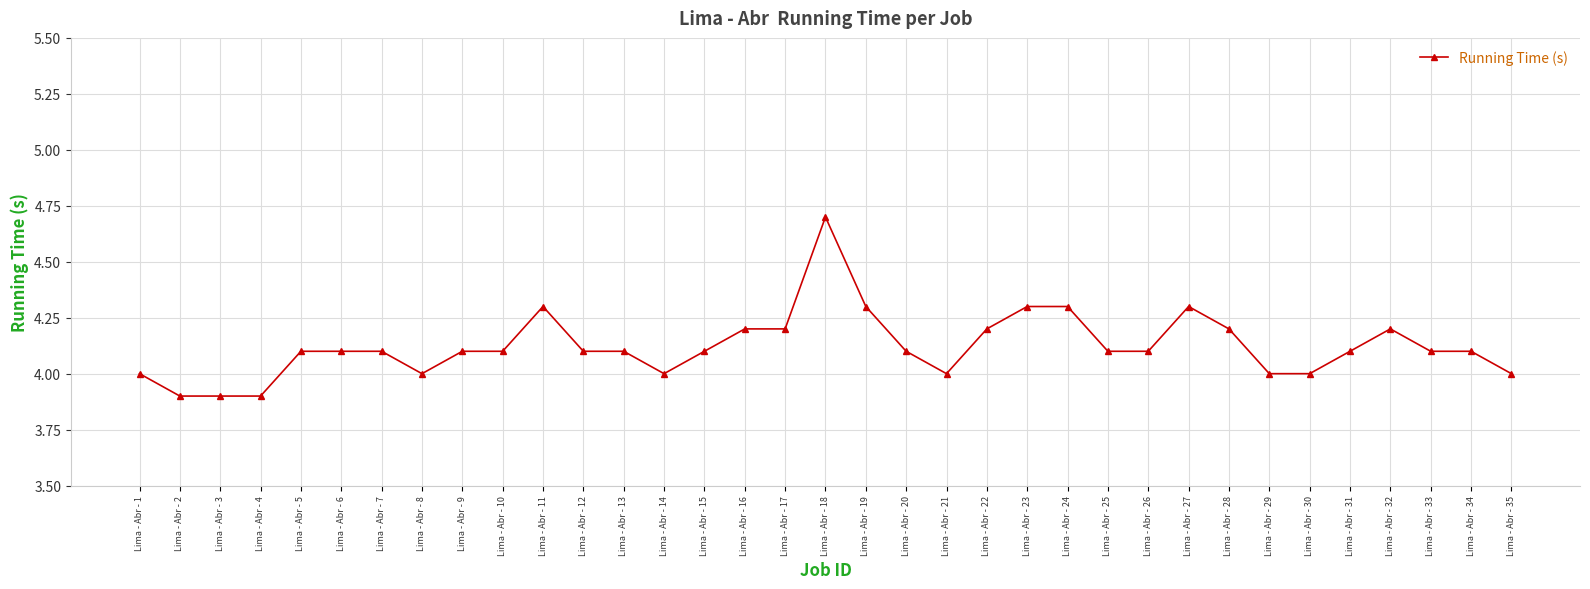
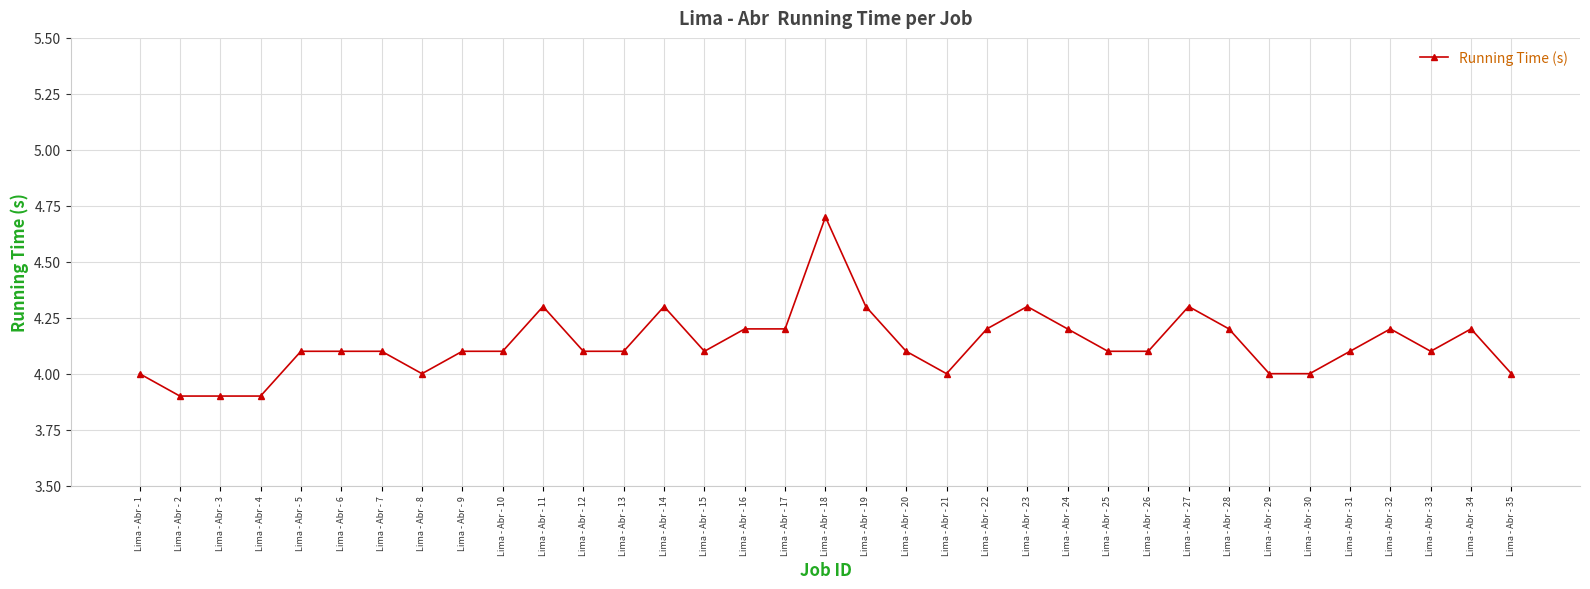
  {
    "Lima - Abr - 1": 4.0,
    "Lima - Abr - 2": 3.9,
    "Lima - Abr - 3": 3.9,
    "Lima - Abr - 4": 3.9,
    "Lima - Abr - 5": 4.1,
    "Lima - Abr - 6": 4.1,
    "Lima - Abr - 7": 4.1,
    "Lima - Abr - 8": 4.0,
    "Lima - Abr - 9": 4.1,
    "Lima - Abr - 10": 4.1,
    "Lima - Abr - 11": 4.3,
    "Lima - Abr - 12": 4.1,
    "Lima - Abr - 13": 4.1,
-   "Lima - Abr - 14": 4.0,
+   "Lima - Abr - 14": 4.3,
    "Lima - Abr - 15": 4.1,
    "Lima - Abr - 16": 4.2,
    "Lima - Abr - 17": 4.2,
    "Lima - Abr - 18": 4.7,
    "Lima - Abr - 19": 4.3,
    "Lima - Abr - 20": 4.1,
    "Lima - Abr - 21": 4.0,
    "Lima - Abr - 22": 4.2,
    "Lima - Abr - 23": 4.3,
-   "Lima - Abr - 24": 4.3,
+   "Lima - Abr - 24": 4.2,
    "Lima - Abr - 25": 4.1,
    "Lima - Abr - 26": 4.1,
    "Lima - Abr - 27": 4.3,
    "Lima - Abr - 28": 4.2,
    "Lima - Abr - 29": 4.0,
    "Lima - Abr - 30": 4.0,
    "Lima - Abr - 31": 4.1,
    "Lima - Abr - 32": 4.2,
    "Lima - Abr - 33": 4.1,
-   "Lima - Abr - 34": 4.1,
+   "Lima - Abr - 34": 4.2,
    "Lima - Abr - 35": 4.0
  }
